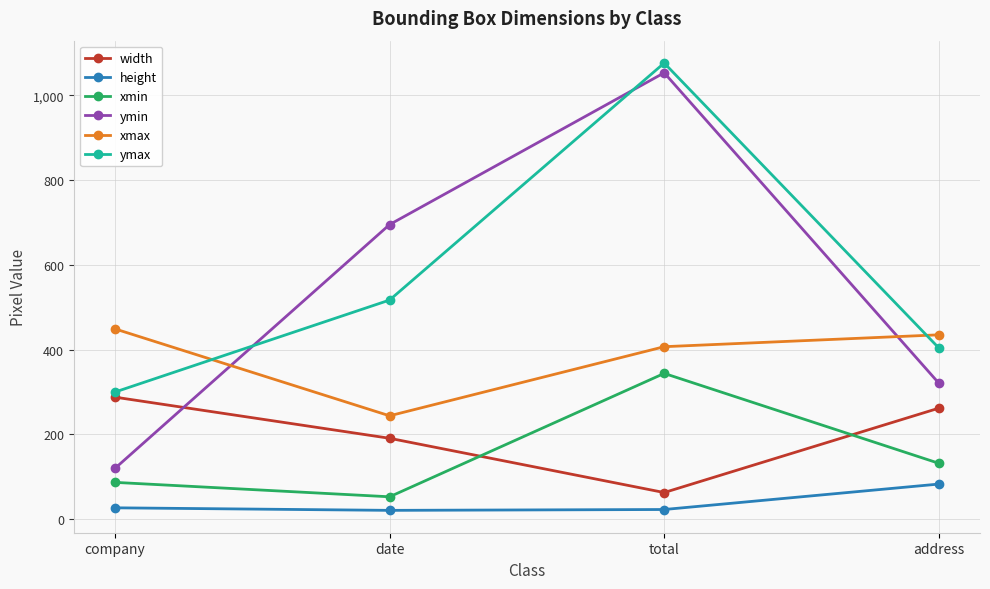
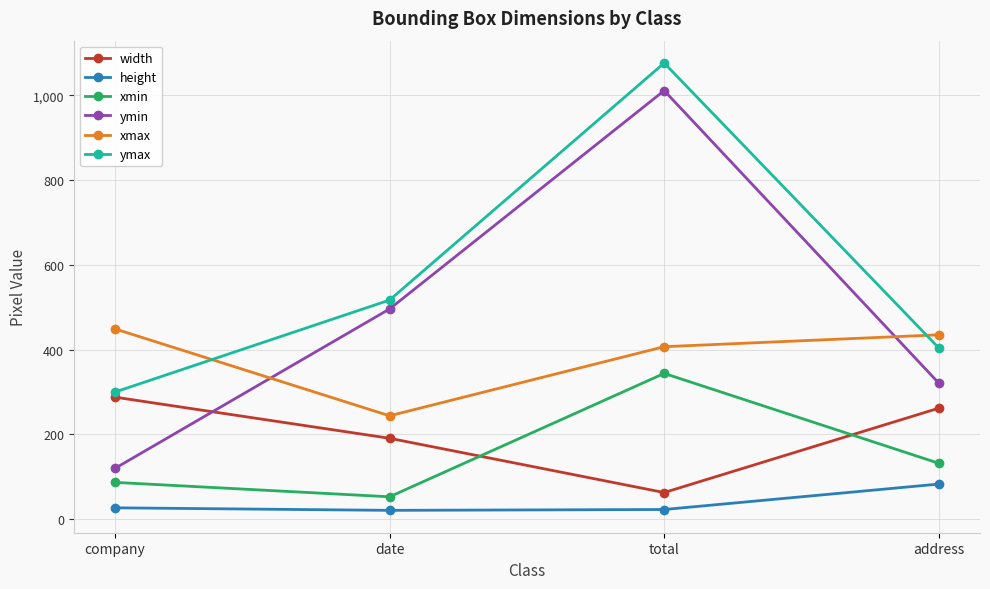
  {
    "width": {
      "company": "290",
      "date": "190",
      "total": "60",
      "address": "260"
    },
    "height": {
      "company": "30",
      "date": "20",
      "total": "20",
      "address": "80"
    },
    "xmin": {
      "company": "90",
      "date": "50",
      "total": "340",
      "address": "130"
    },
    "ymin": {
      "company": "120",
-     "date": "700",
-     "total": "1,050",
+     "date": "500",
+     "total": "1,010",
      "address": "320"
    },
    "xmax": {
      "company": "450",
      "date": "240",
      "total": "410",
      "address": "440"
    },
    "ymax": {
      "company": "300",
      "date": "520",
      "total": "1,080",
      "address": "400"
    }
  }
